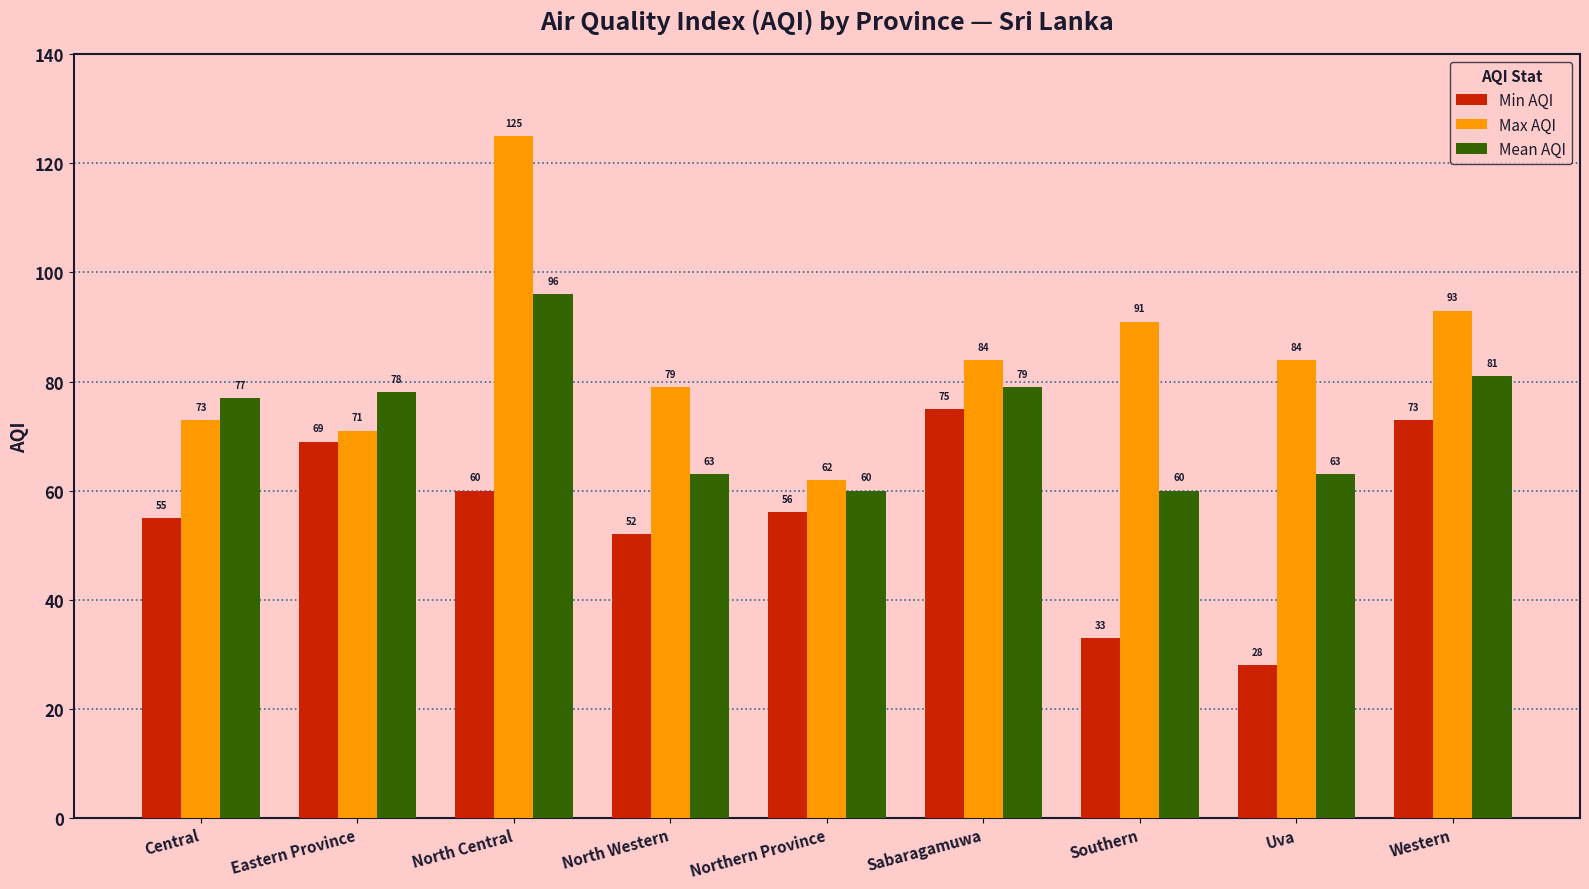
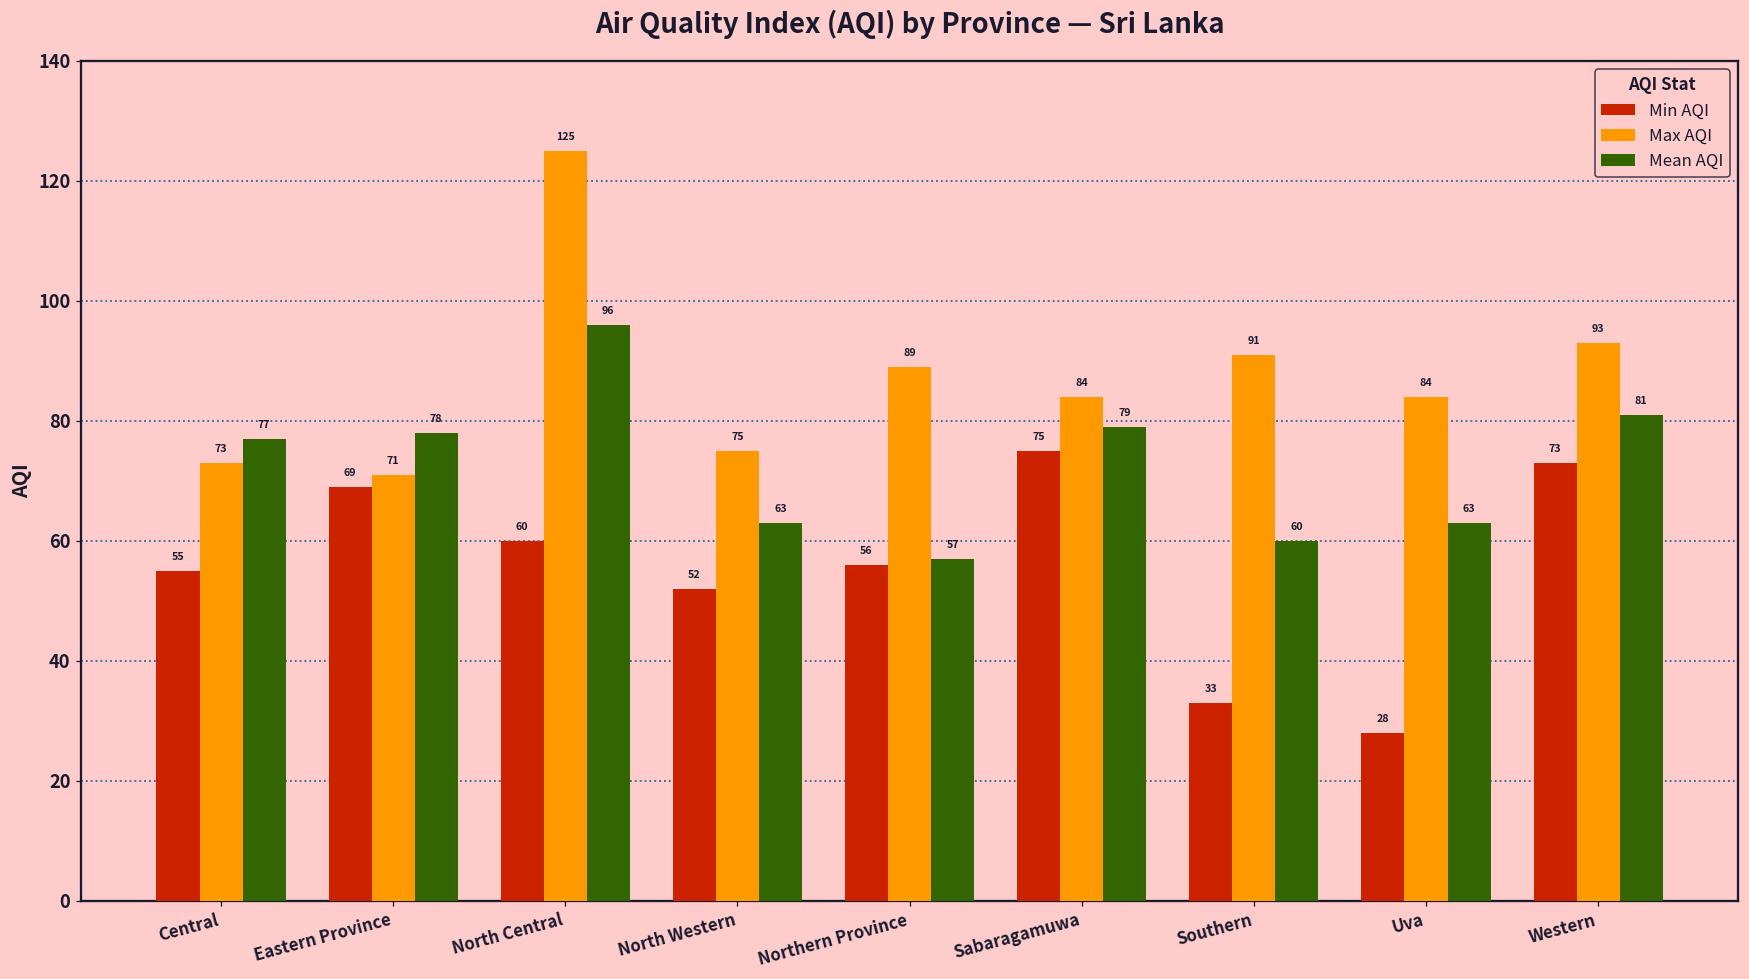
  {
    "Min AQI": {
      "Central": 55,
      "Eastern Province": 69,
      "North Central": 60,
      "North Western": 52,
      "Northern Province": 56,
      "Sabaragamuwa": 75,
      "Southern": 33,
      "Uva": 28,
      "Western": 73
    },
    "Max AQI": {
      "Central": 73,
      "Eastern Province": 71,
      "North Central": 125,
-     "North Western": 79,
-     "Northern Province": 62,
+     "North Western": 75,
+     "Northern Province": 89,
      "Sabaragamuwa": 84,
      "Southern": 91,
      "Uva": 84,
      "Western": 93
    },
    "Mean AQI": {
      "Central": 77,
      "Eastern Province": 78,
      "North Central": 96,
      "North Western": 63,
-     "Northern Province": 60,
+     "Northern Province": 57,
      "Sabaragamuwa": 79,
      "Southern": 60,
      "Uva": 63,
      "Western": 81
    }
  }
